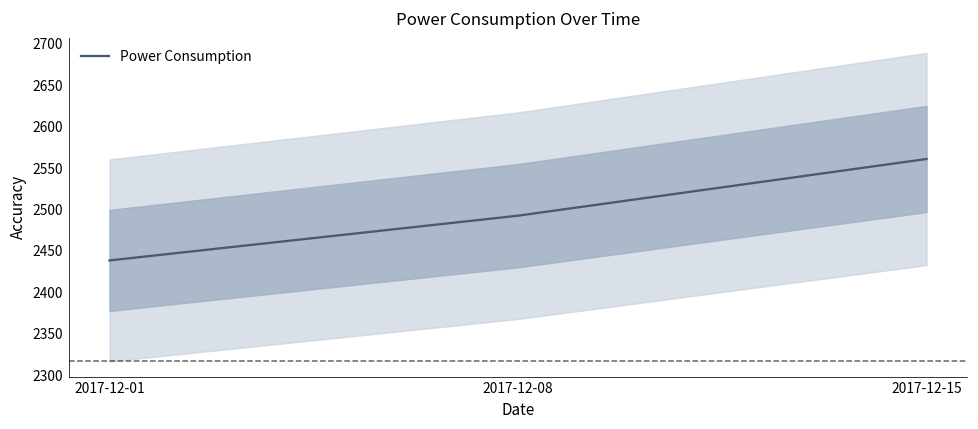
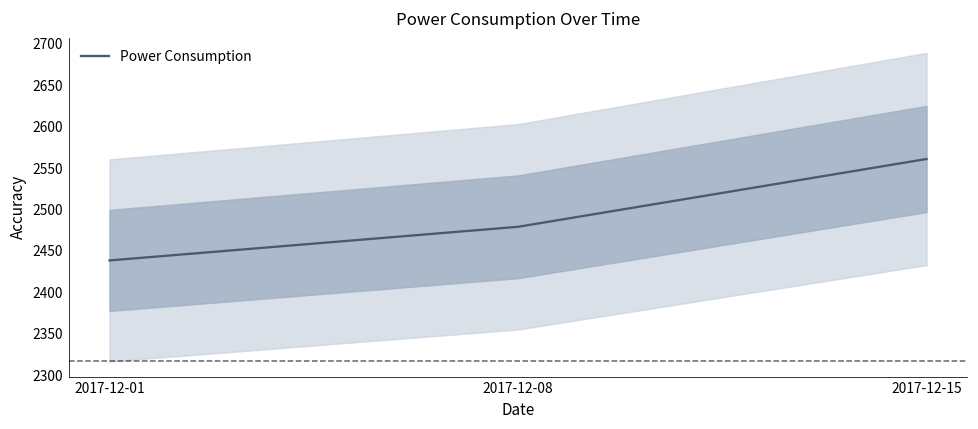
  {
    "Power Consumption": {
      "2017-12-01": 2440,
-     "2017-12-08": 2490,
+     "2017-12-08": 2480,
      "2017-12-15": 2560
    }
  }
